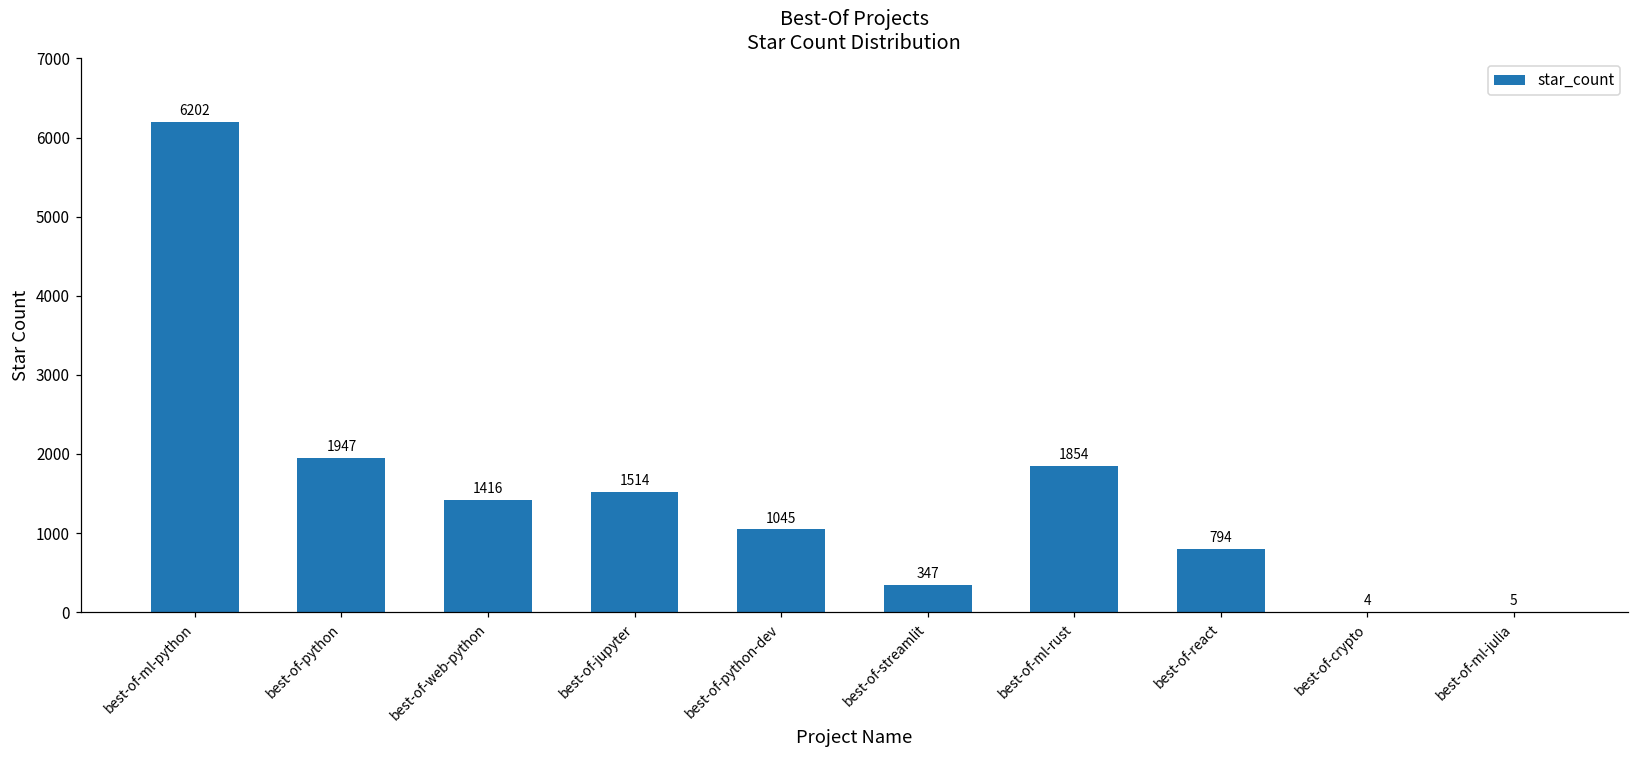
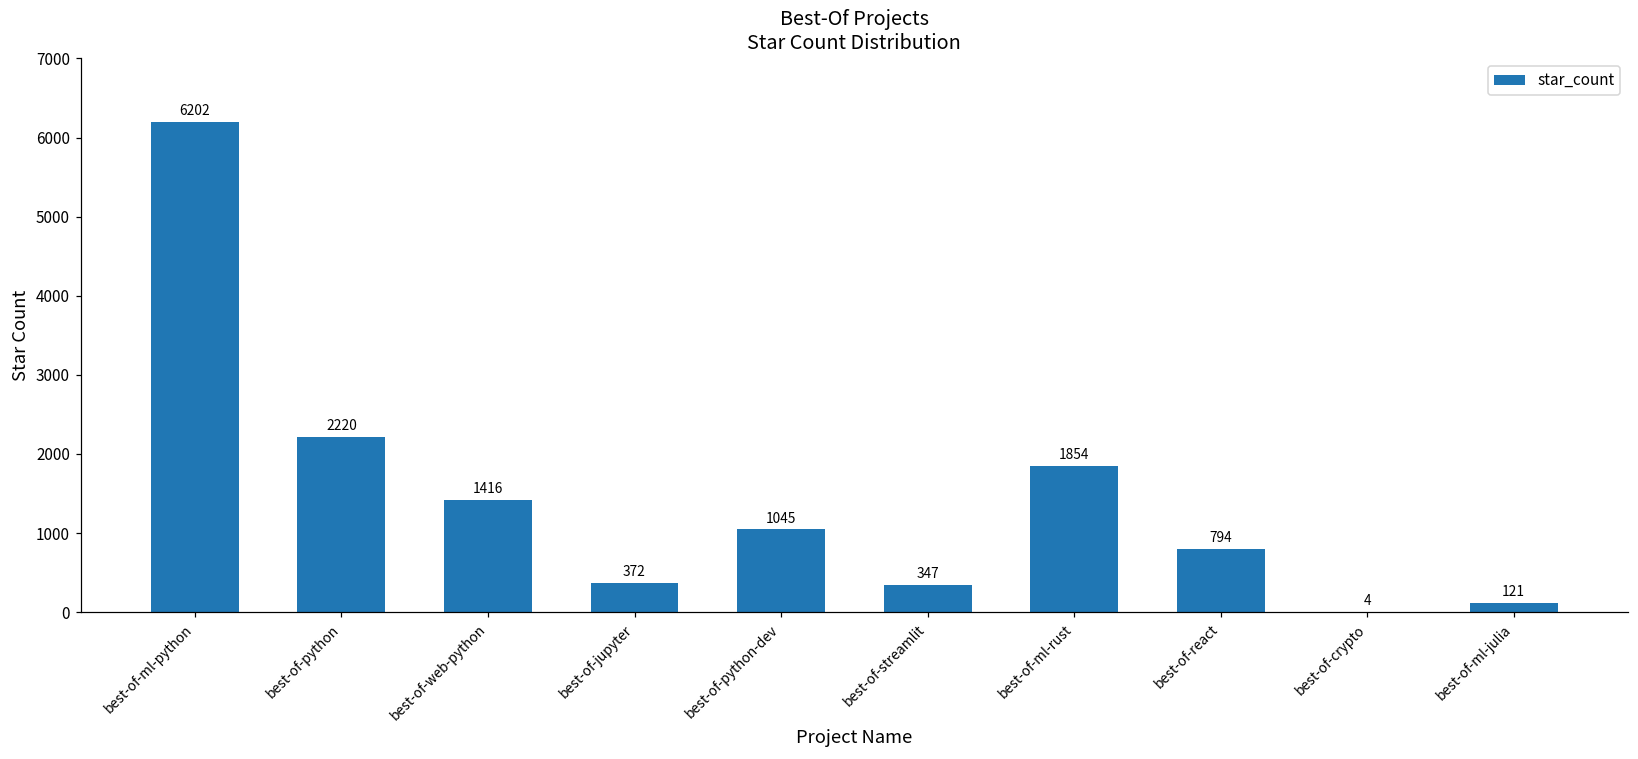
  {
    "best-of-ml-python": 6202,
-   "best-of-python": 1947,
+   "best-of-python": 2220,
    "best-of-web-python": 1416,
-   "best-of-jupyter": 1514,
+   "best-of-jupyter": 372,
    "best-of-python-dev": 1045,
    "best-of-streamlit": 347,
    "best-of-ml-rust": 1854,
    "best-of-react": 794,
    "best-of-crypto": 4,
-   "best-of-ml-julia": 5
+   "best-of-ml-julia": 121
  }
